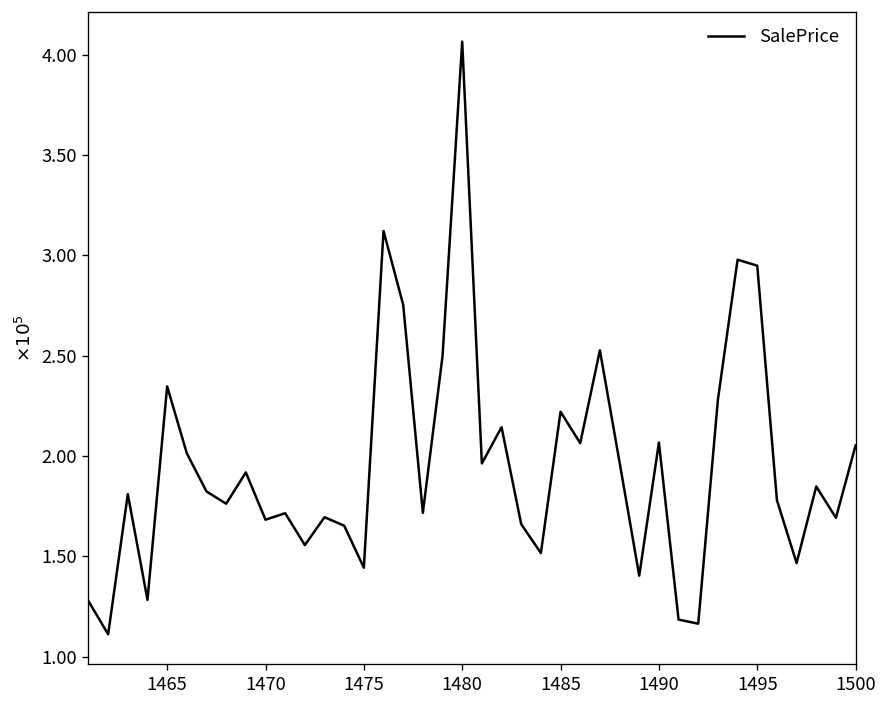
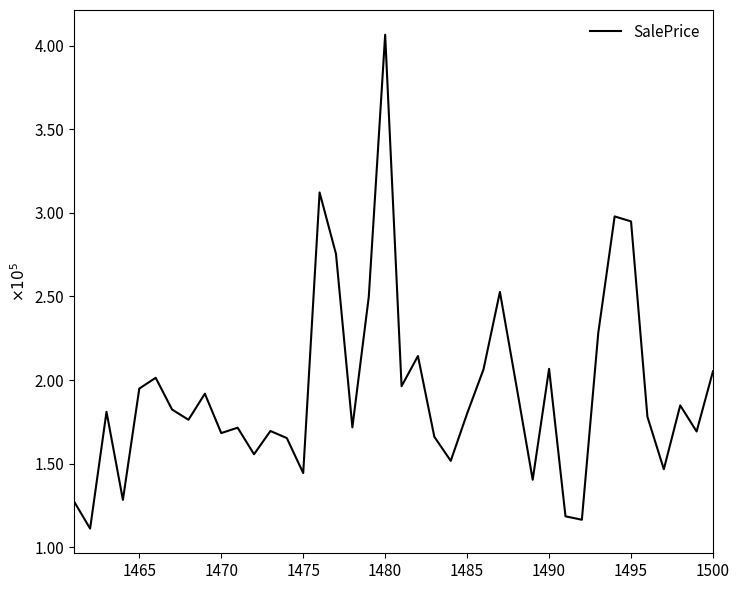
  {
-   "1465": 2.35,
+   "1465": 1.95,
    "1470": 1.68,
    "1475": 1.44,
    "1480": 4.07,
-   "1485": 2.22,
+   "1485": 1.80,
    "1490": 2.07,
    "1495": 2.95,
    "1500": 2.05
  }
